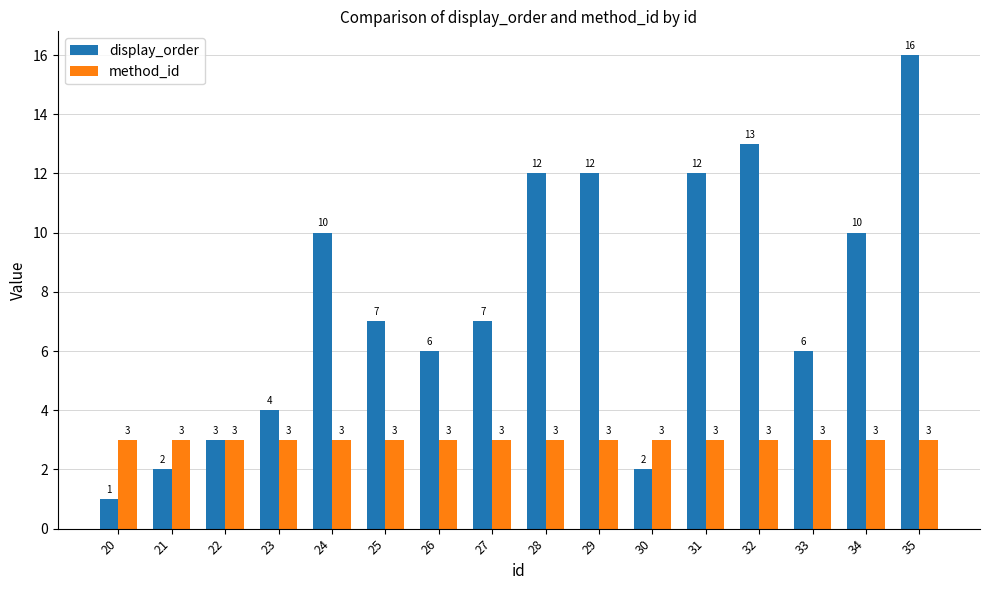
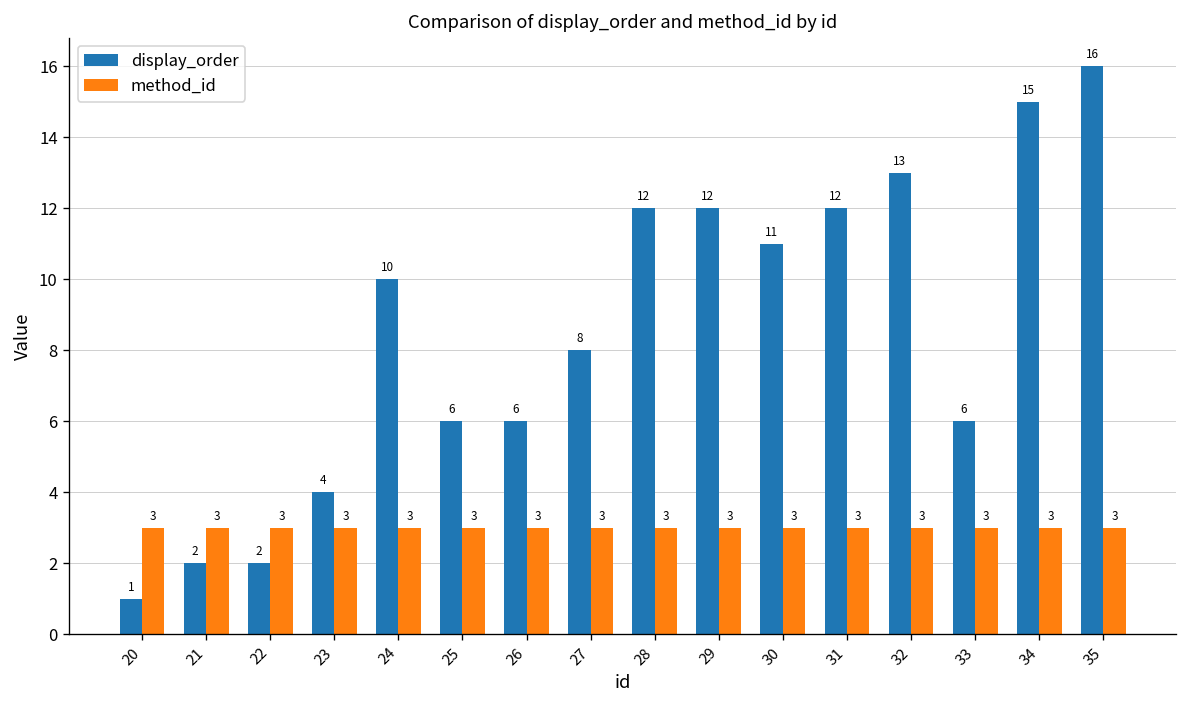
  {
    "display_order": {
      "20": 1,
      "21": 2,
-     "22": 3,
+     "22": 2,
      "23": 4,
      "24": 10,
-     "25": 7,
+     "25": 6,
      "26": 6,
-     "27": 7,
+     "27": 8,
      "28": 12,
      "29": 12,
-     "30": 2,
+     "30": 11,
      "31": 12,
      "32": 13,
      "33": 6,
-     "34": 10,
+     "34": 15,
      "35": 16
    },
    "method_id": {
      "20": 3,
      "21": 3,
      "22": 3,
      "23": 3,
      "24": 3,
      "25": 3,
      "26": 3,
      "27": 3,
      "28": 3,
      "29": 3,
      "30": 3,
      "31": 3,
      "32": 3,
      "33": 3,
      "34": 3,
      "35": 3
    }
  }
